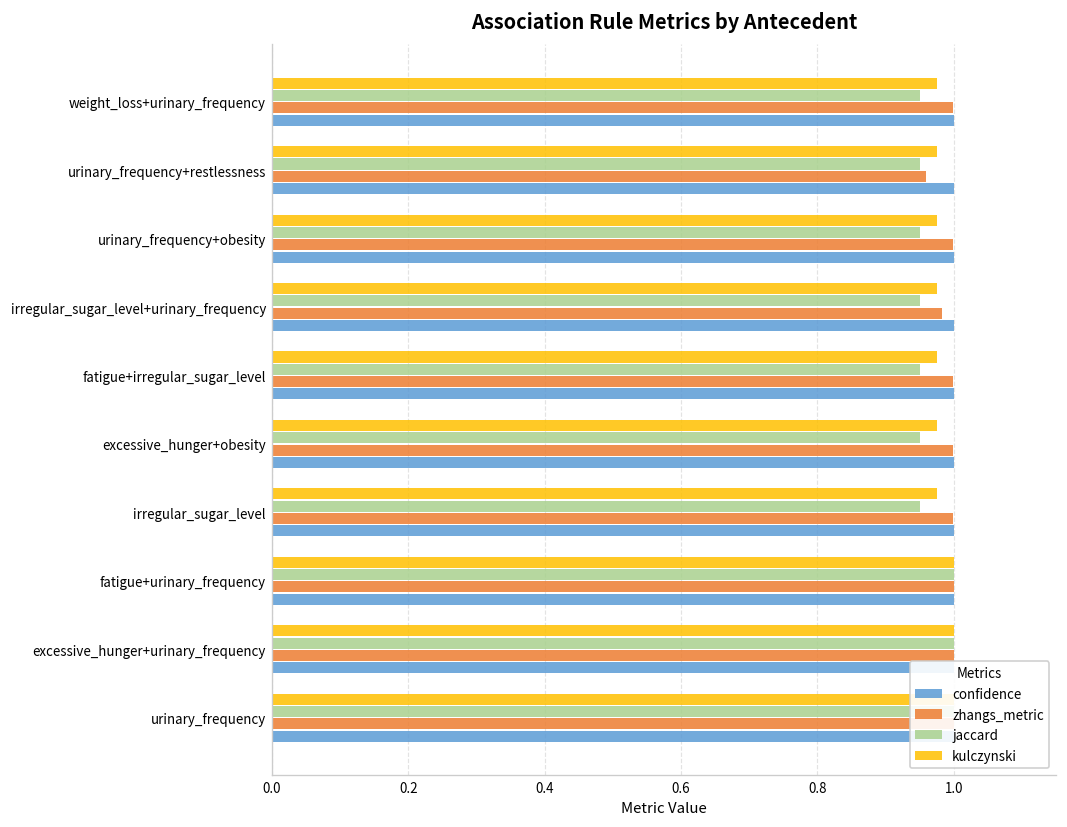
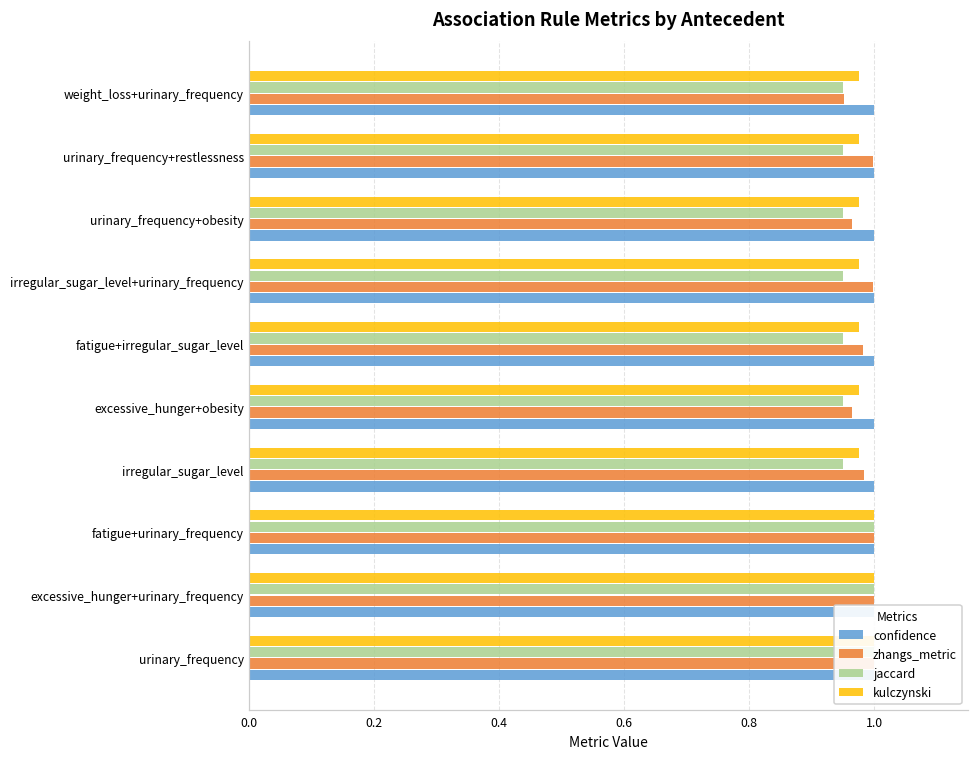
  {
    "confidence": {
      "weight_loss+urinary_frequency": 1.00,
      "urinary_frequency+restlessness": 1.00,
      "urinary_frequency+obesity": 1.00,
      "irregular_sugar_level+urinary_frequency": 1.00,
      "fatigue+irregular_sugar_level": 1.00,
      "excessive_hunger+obesity": 1.00,
      "irregular_sugar_level": 1.00,
      "fatigue+urinary_frequency": 1.00,
      "excessive_hunger+urinary_frequency": 1.00
    },
    "zhangs_metric": {
-     "weight_loss+urinary_frequency": 1.00,
-     "urinary_frequency+restlessness": 0.96,
-     "urinary_frequency+obesity": 1.00,
-     "irregular_sugar_level+urinary_frequency": 0.98,
-     "fatigue+irregular_sugar_level": 1.00,
-     "excessive_hunger+obesity": 1.00,
-     "irregular_sugar_level": 1.00,
+     "weight_loss+urinary_frequency": 0.95,
+     "urinary_frequency+restlessness": 1.00,
+     "urinary_frequency+obesity": 0.96,
+     "irregular_sugar_level+urinary_frequency": 1.00,
+     "fatigue+irregular_sugar_level": 0.98,
+     "excessive_hunger+obesity": 0.96,
+     "irregular_sugar_level": 0.98,
      "fatigue+urinary_frequency": 1.00,
      "excessive_hunger+urinary_frequency": 1.00
    },
    "jaccard": {
      "weight_loss+urinary_frequency": 0.95,
      "urinary_frequency+restlessness": 0.95,
      "urinary_frequency+obesity": 0.95,
      "irregular_sugar_level+urinary_frequency": 0.95,
      "fatigue+irregular_sugar_level": 0.95,
      "excessive_hunger+obesity": 0.95,
      "irregular_sugar_level": 0.95,
      "fatigue+urinary_frequency": 1.00,
      "excessive_hunger+urinary_frequency": 1.00
    },
    "kulczynski": {
      "weight_loss+urinary_frequency": 0.98,
      "urinary_frequency+restlessness": 0.98,
      "urinary_frequency+obesity": 0.98,
      "irregular_sugar_level+urinary_frequency": 0.98,
      "fatigue+irregular_sugar_level": 0.98,
      "excessive_hunger+obesity": 0.98,
      "irregular_sugar_level": 0.98,
      "fatigue+urinary_frequency": 1.00,
      "excessive_hunger+urinary_frequency": 1.00
    }
  }
